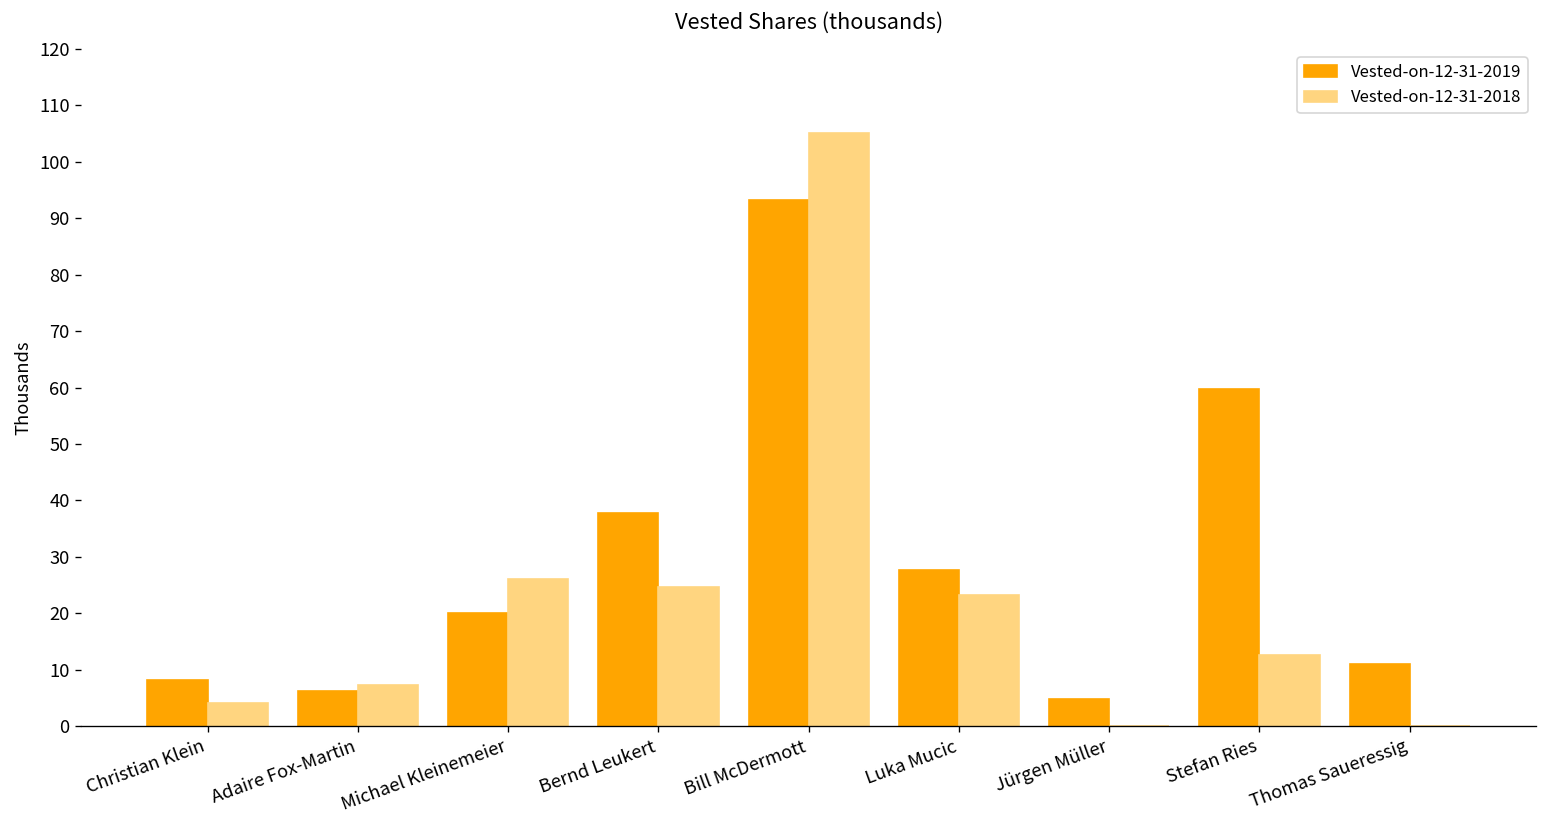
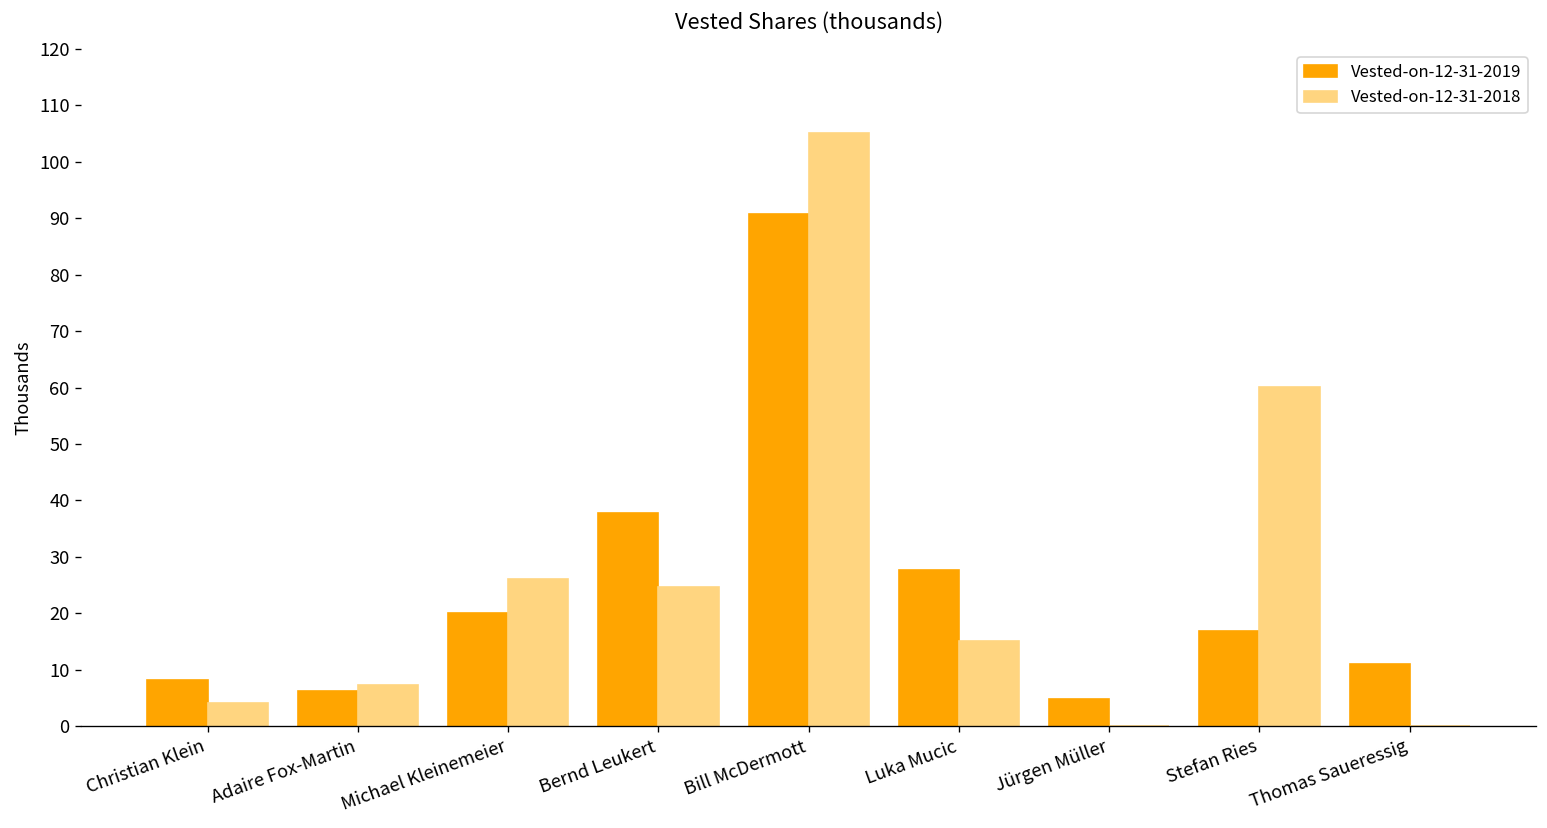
  {
    "Vested-on-12-31-2019": {
      "Christian Klein": 8,
      "Adaire Fox-Martin": 6,
      "Michael Kleinemeier": 20,
      "Bernd Leukert": 38,
-     "Bill McDermott": 93,
+     "Bill McDermott": 91,
      "Luka Mucic": 28,
      "Jürgen Müller": 5,
-     "Stefan Ries": 60,
+     "Stefan Ries": 17,
      "Thomas Saueressig": 11
    },
    "Vested-on-12-31-2018": {
      "Christian Klein": 4,
      "Adaire Fox-Martin": 7,
      "Michael Kleinemeier": 26,
      "Bernd Leukert": 25,
      "Bill McDermott": 105,
-     "Luka Mucic": 23,
+     "Luka Mucic": 15,
      "Jürgen Müller": 0,
-     "Stefan Ries": 13,
+     "Stefan Ries": 60,
      "Thomas Saueressig": 0
    }
  }
